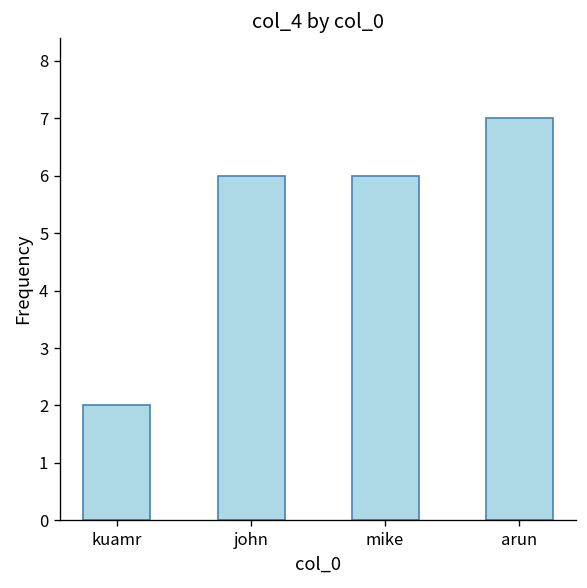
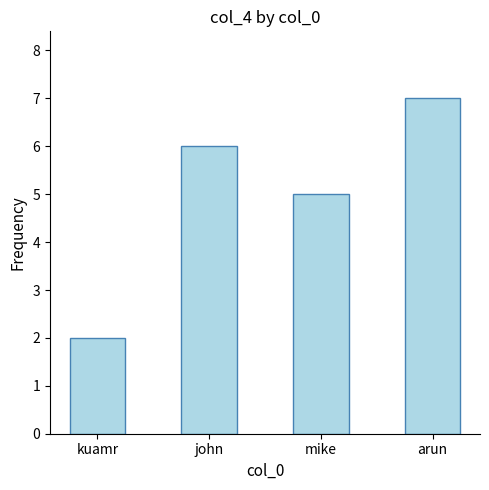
  {
    "kuamr": 2,
    "john": 6,
-   "mike": 6,
+   "mike": 5,
    "arun": 7
  }
